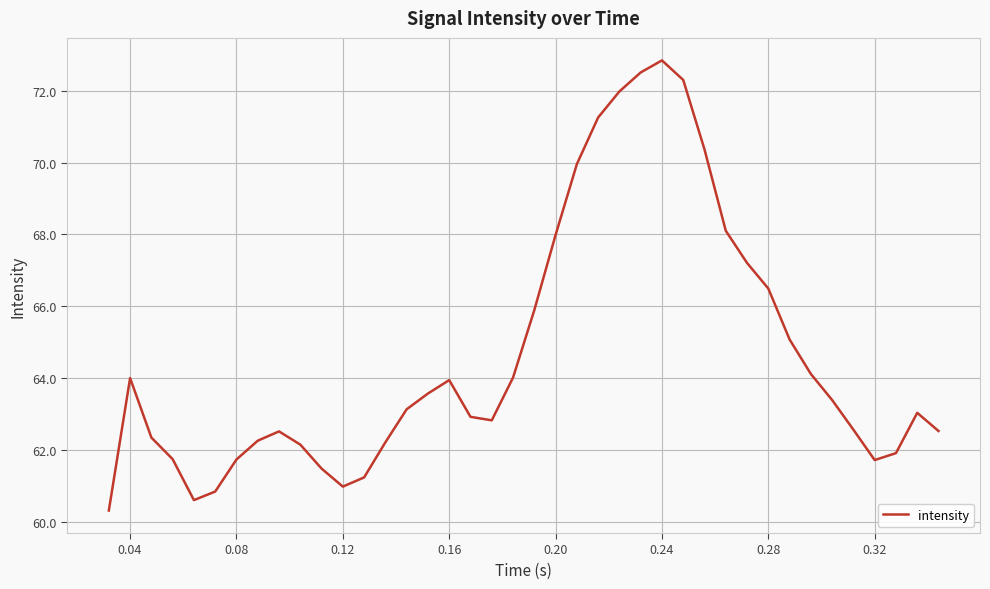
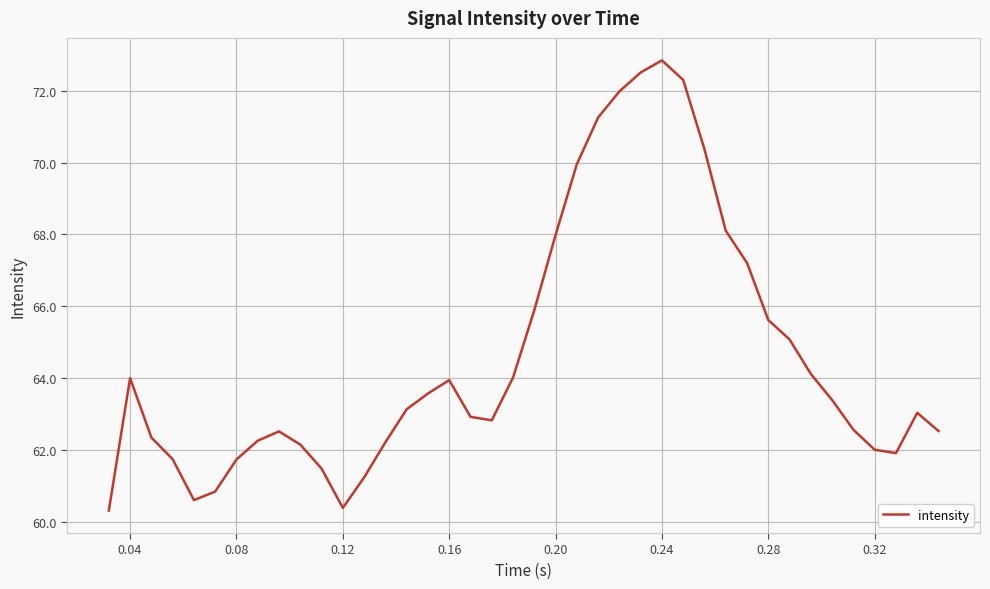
  {
    "0.04": 64.0,
    "0.08": 61.7,
-   "0.12": 61.0,
+   "0.12": 60.4,
    "0.16": 63.9,
    "0.20": 68.0,
    "0.24": 72.8,
-   "0.28": 66.5,
-   "0.32": 61.7
+   "0.28": 65.6,
+   "0.32": 62.0
  }
